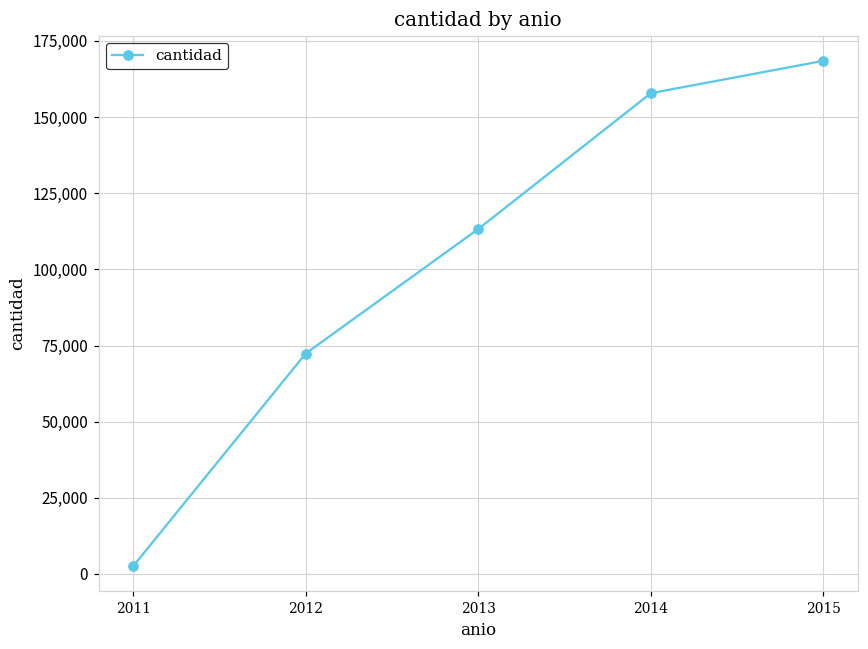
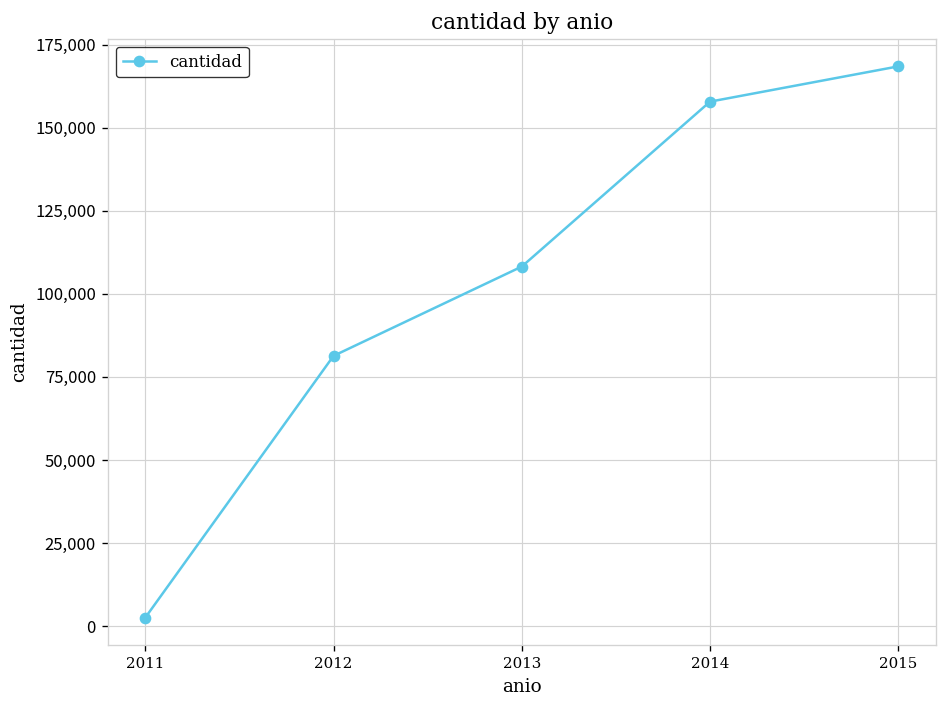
  {
    "2011": "3,000",
-   "2012": "72,000",
-   "2013": "113,000",
+   "2012": "81,000",
+   "2013": "108,000",
    "2014": "158,000",
    "2015": "168,000"
  }
